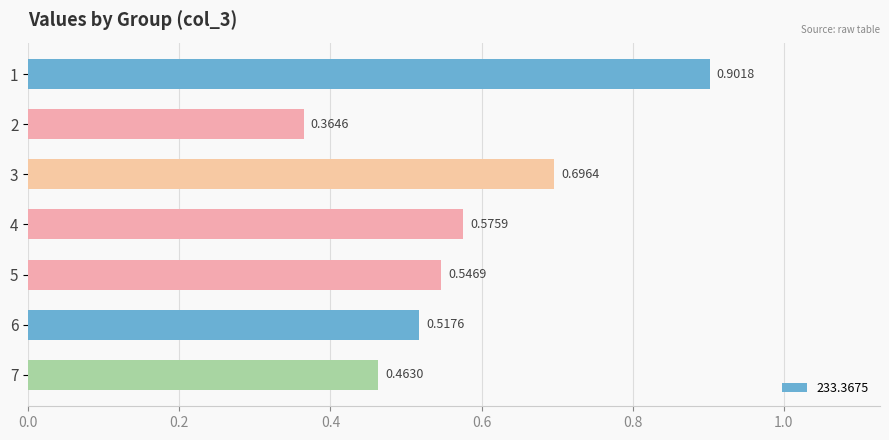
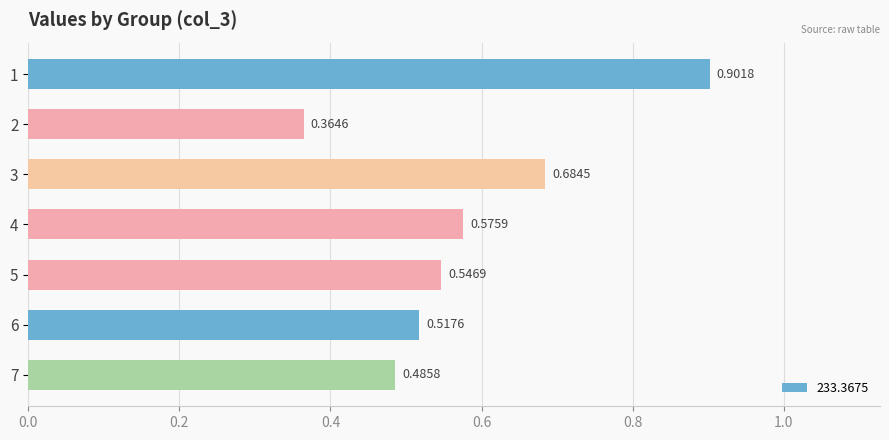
  {
    "1": 0.9018,
    "2": 0.3646,
-   "3": 0.6964,
+   "3": 0.6845,
    "4": 0.5759,
    "5": 0.5469,
    "6": 0.5176,
-   "7": 0.4630
+   "7": 0.4858
  }
